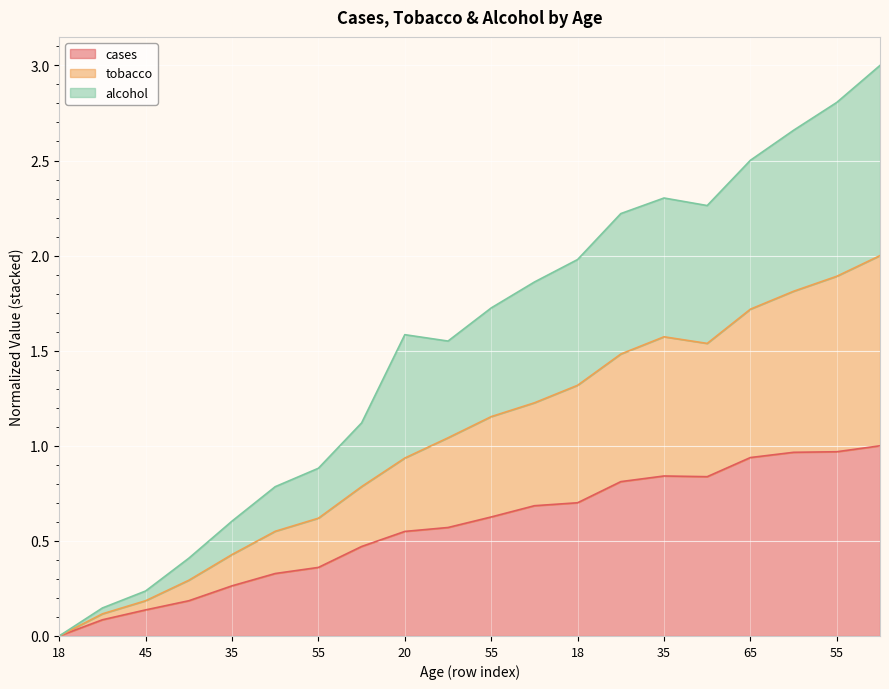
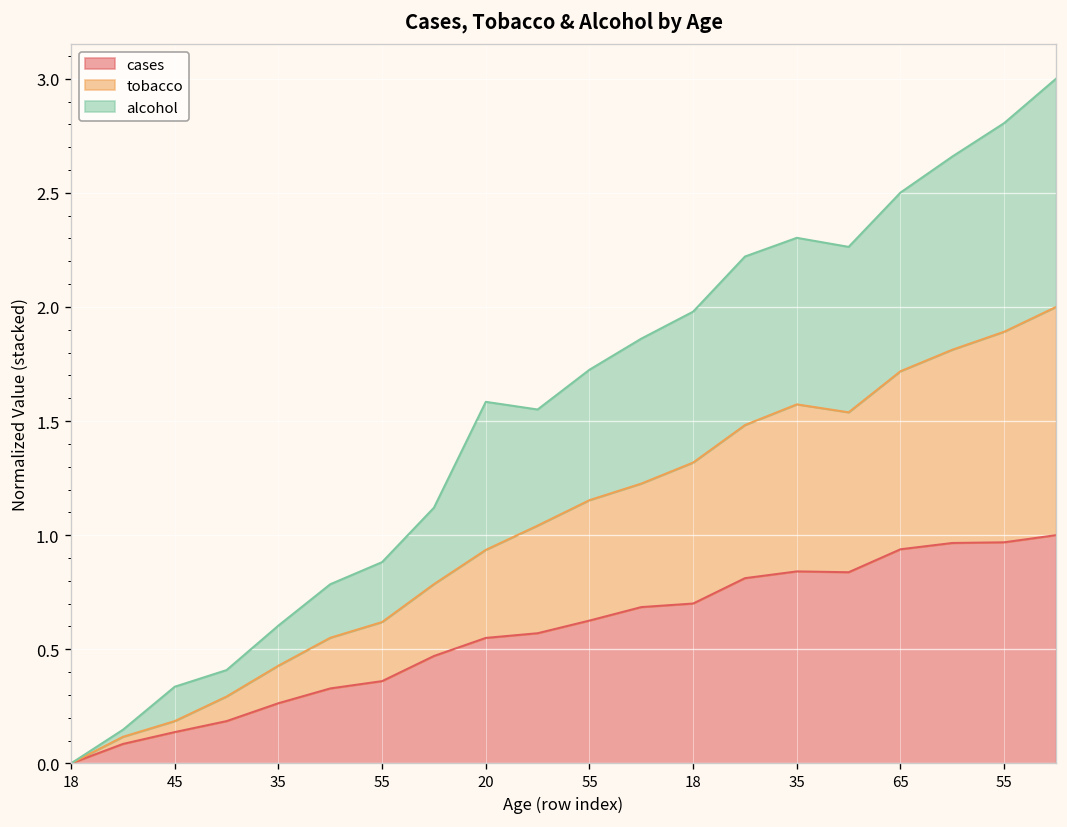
  {
    "alcohol": {
-     "45": 0.05,
+     "45": 0.15,
      "20": 0.65,
      "65": 0.78
    }
  }
